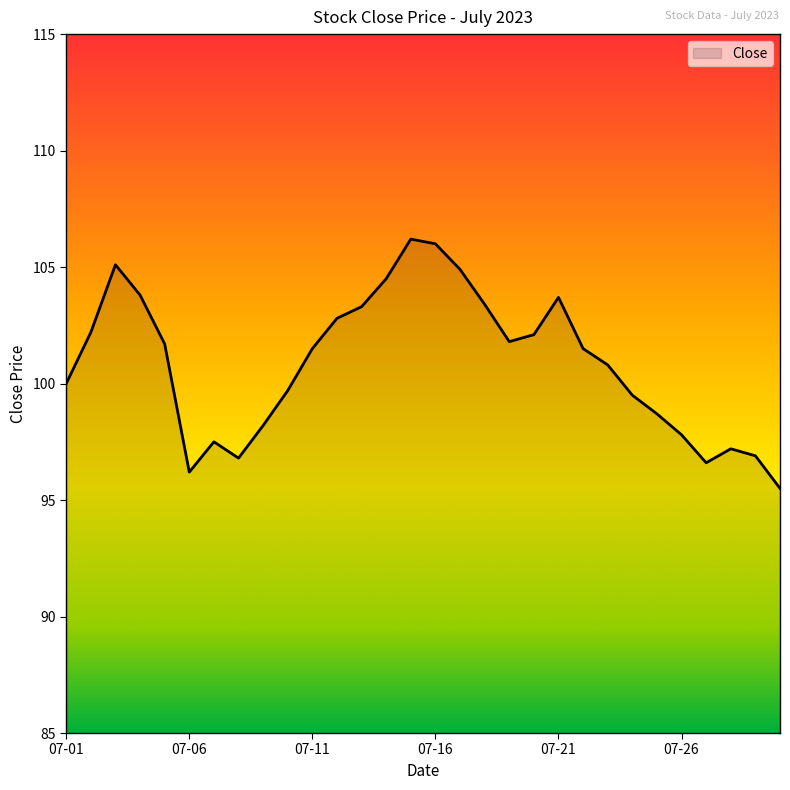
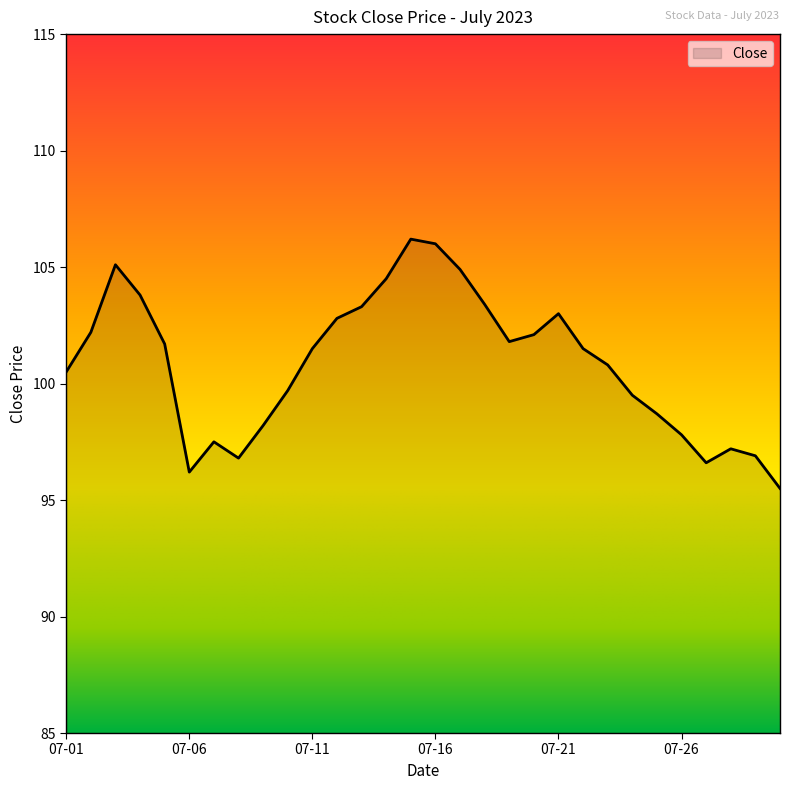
  {
-   "07-01": 100.0,
+   "07-01": 100.5,
    "07-06": 96.2,
    "07-11": 101.5,
    "07-16": 106.0,
-   "07-21": 103.7,
+   "07-21": 103.0,
    "07-26": 97.8
  }
